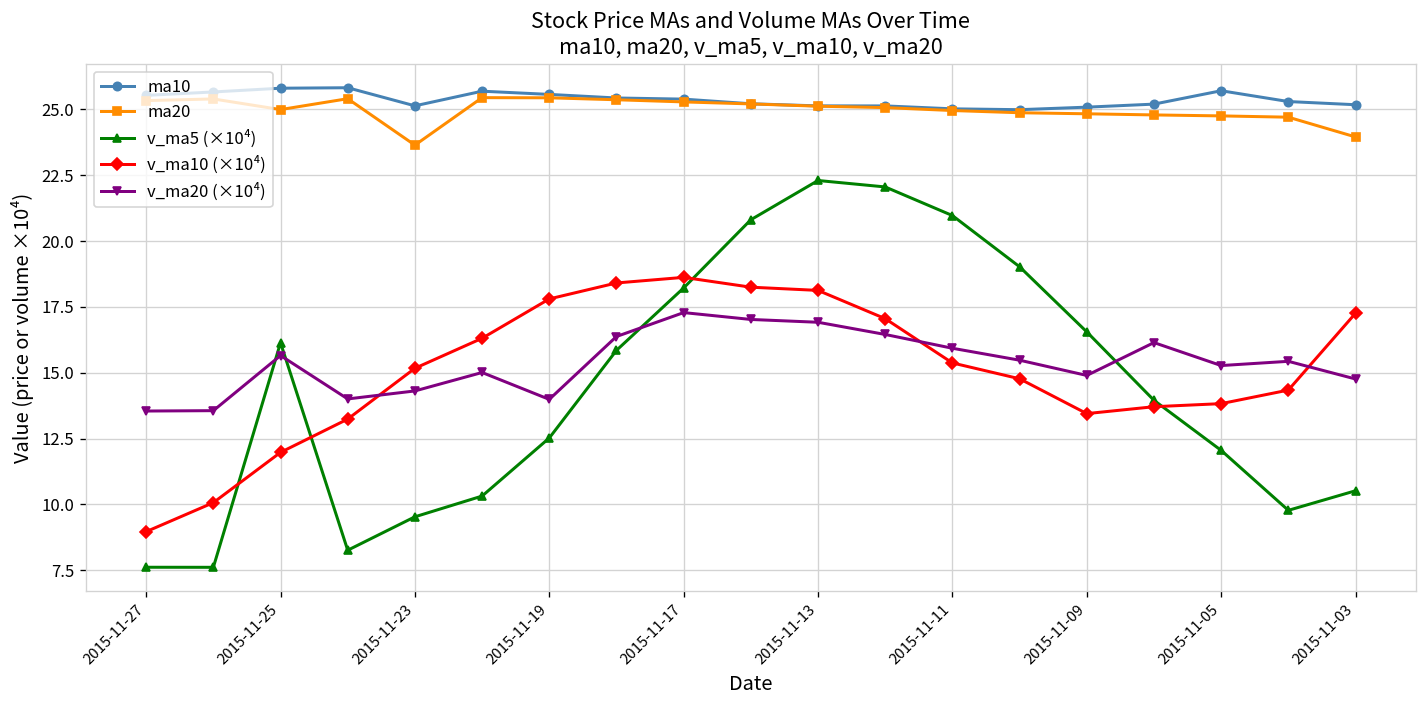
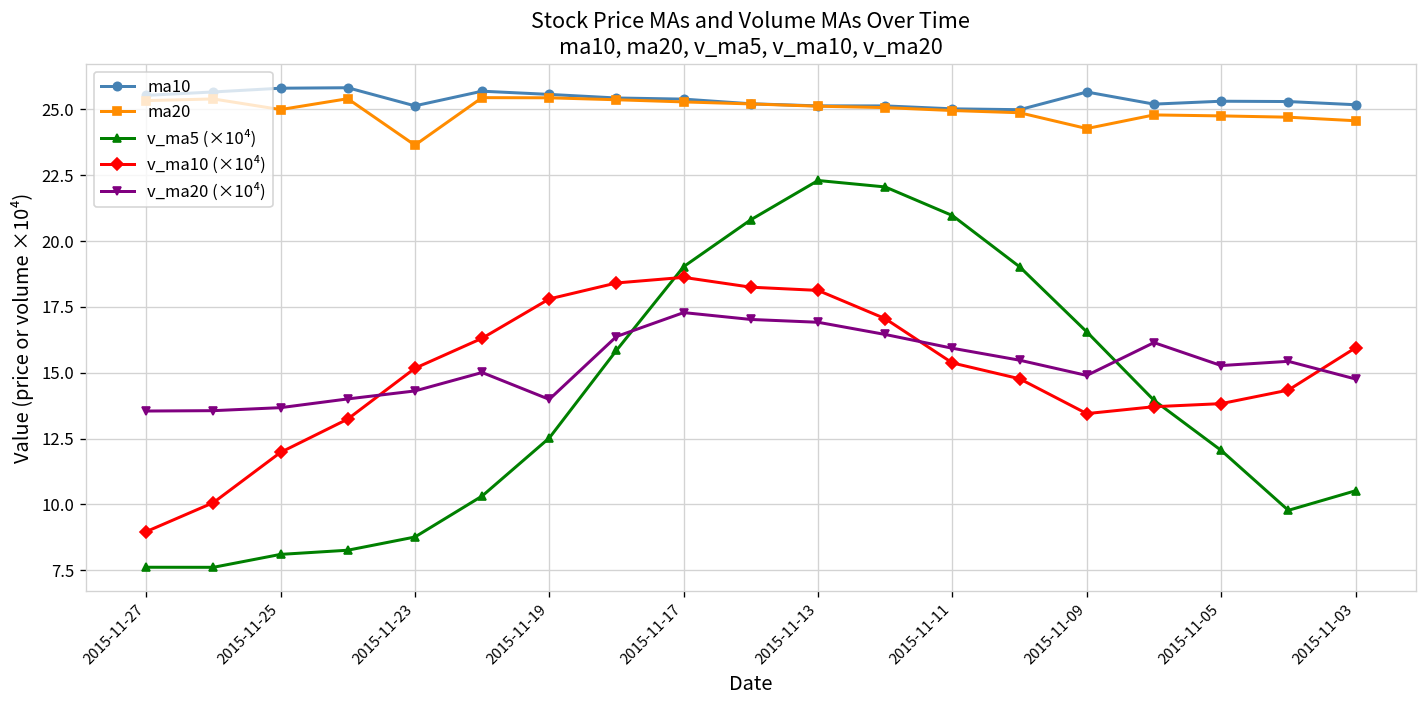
  {
    "ma10": {
      "2015-11-25": 25.8,
      "2015-11-23": 25.1,
      "2015-11-19": 25.6,
-     "2015-11-09": 25.1,
-     "2015-11-05": 25.7,
+     "2015-11-09": 25.7,
+     "2015-11-05": 25.3,
      "2015-11-03": 25.2
    },
    "ma20": {
      "2015-11-25": 25.0,
      "2015-11-23": 23.6,
      "2015-11-19": 25.4,
-     "2015-11-09": 24.8,
+     "2015-11-09": 24.3,
      "2015-11-05": 24.8,
-     "2015-11-03": 24.0
+     "2015-11-03": 24.6
    },
    "v_ma5 (×10⁴)": {
      "2015-11-27": 7.6,
-     "2015-11-25": 16.1,
-     "2015-11-23": 9.5,
+     "2015-11-25": 8.1,
+     "2015-11-23": 8.8,
      "2015-11-19": 12.5,
-     "2015-11-17": 18.2,
+     "2015-11-17": 19.0,
      "2015-11-13": 22.3,
      "2015-11-11": 21.0,
      "2015-11-09": 16.6,
      "2015-11-05": 12.1,
      "2015-11-03": 10.5
    },
    "v_ma10 (×10⁴)": {
      "2015-11-27": 9.0,
      "2015-11-25": 12.0,
      "2015-11-23": 15.2,
      "2015-11-19": 17.8,
      "2015-11-17": 18.6,
      "2015-11-13": 18.1,
      "2015-11-11": 15.4,
      "2015-11-09": 13.4,
      "2015-11-05": 13.8,
-     "2015-11-03": 17.3
+     "2015-11-03": 15.9
    },
    "v_ma20 (×10⁴)": {
      "2015-11-27": 13.5,
-     "2015-11-25": 15.7,
+     "2015-11-25": 13.7,
      "2015-11-23": 14.3,
      "2015-11-19": 14.0,
      "2015-11-17": 17.3,
      "2015-11-13": 16.9,
      "2015-11-11": 15.9,
      "2015-11-09": 14.9,
      "2015-11-05": 15.3,
      "2015-11-03": 14.8
    }
  }
